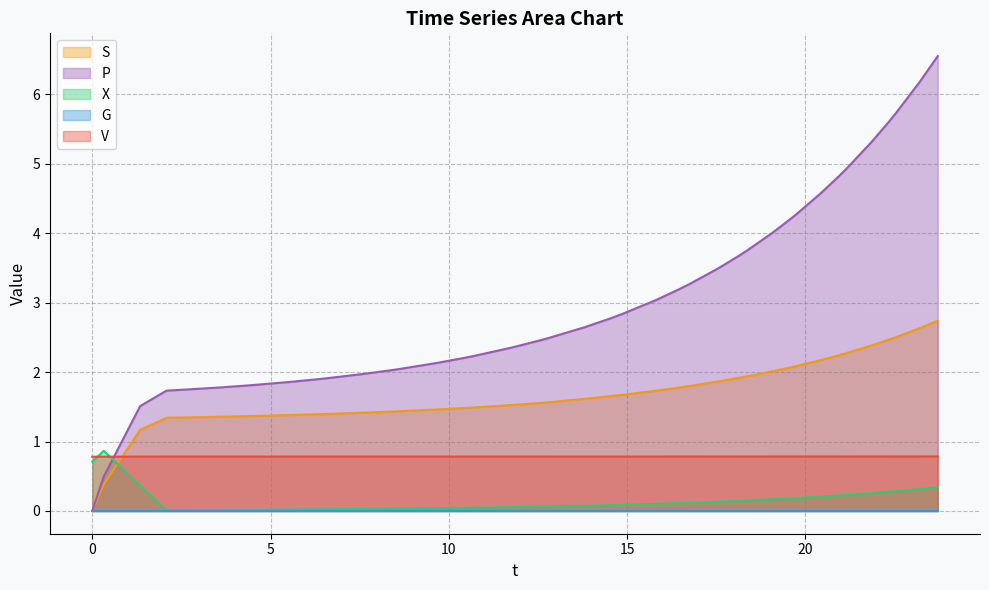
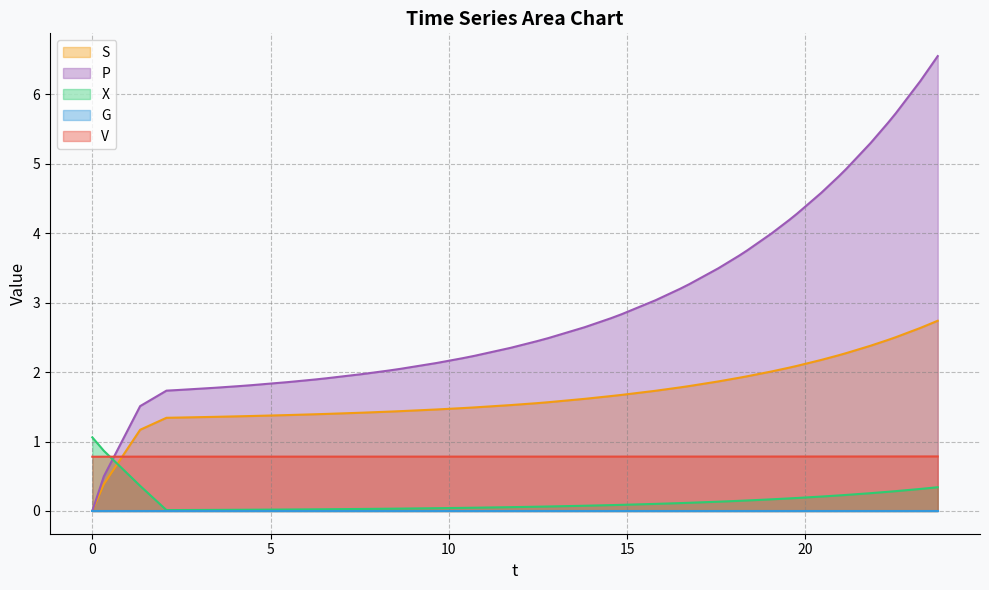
  {
    "X": {
-     "0": 0.7
+     "0": 1.1
    }
  }
